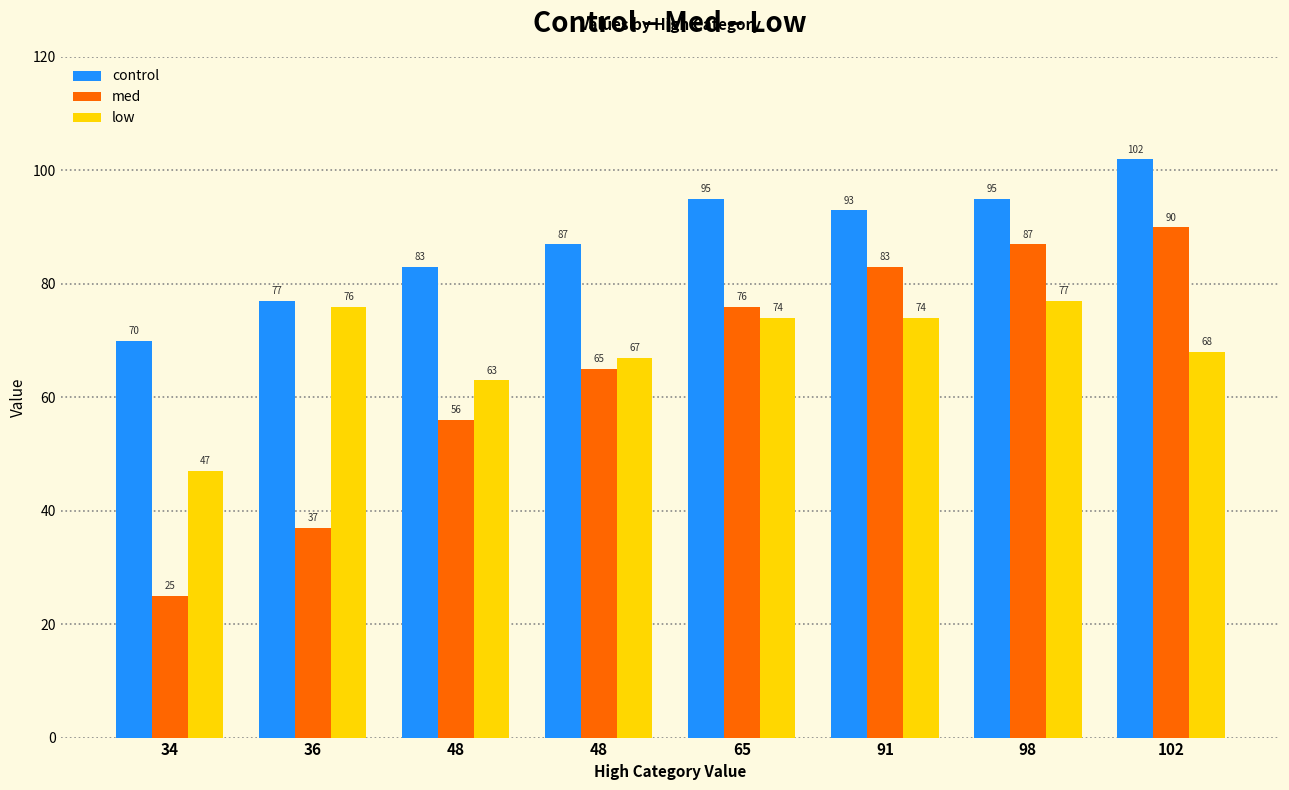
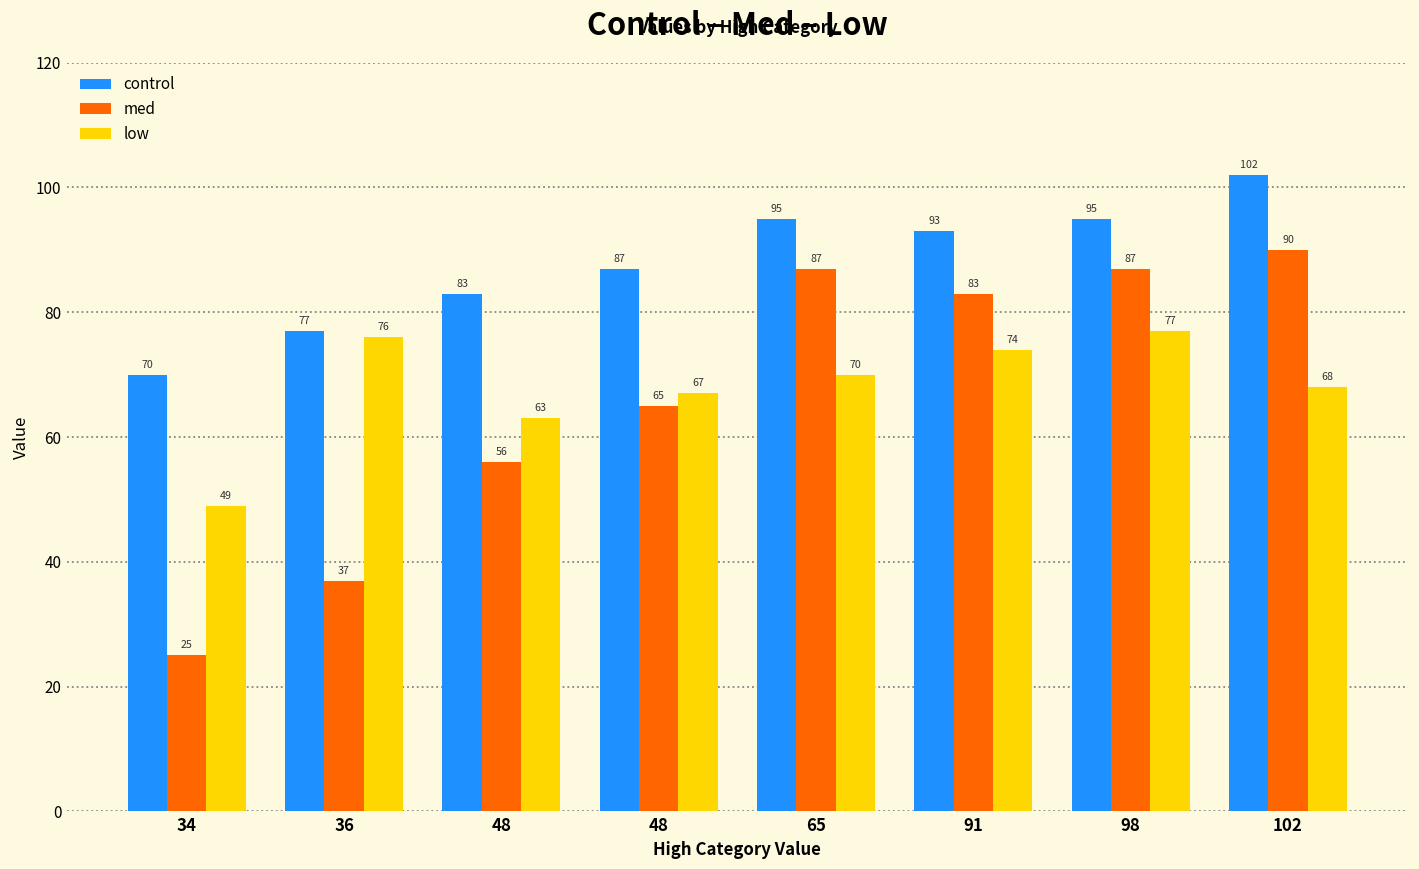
  {
    "control": {
      "34": 70,
      "36": 77,
      "65": 95,
      "91": 93,
      "98": 95,
      "102": 102
    },
    "med": {
      "34": 25,
      "36": 37,
-     "65": 76,
+     "65": 87,
      "91": 83,
      "98": 87,
      "102": 90
    },
    "low": {
-     "34": 47,
+     "34": 49,
      "36": 76,
-     "65": 74,
+     "65": 70,
      "91": 74,
      "98": 77,
      "102": 68
    }
  }
